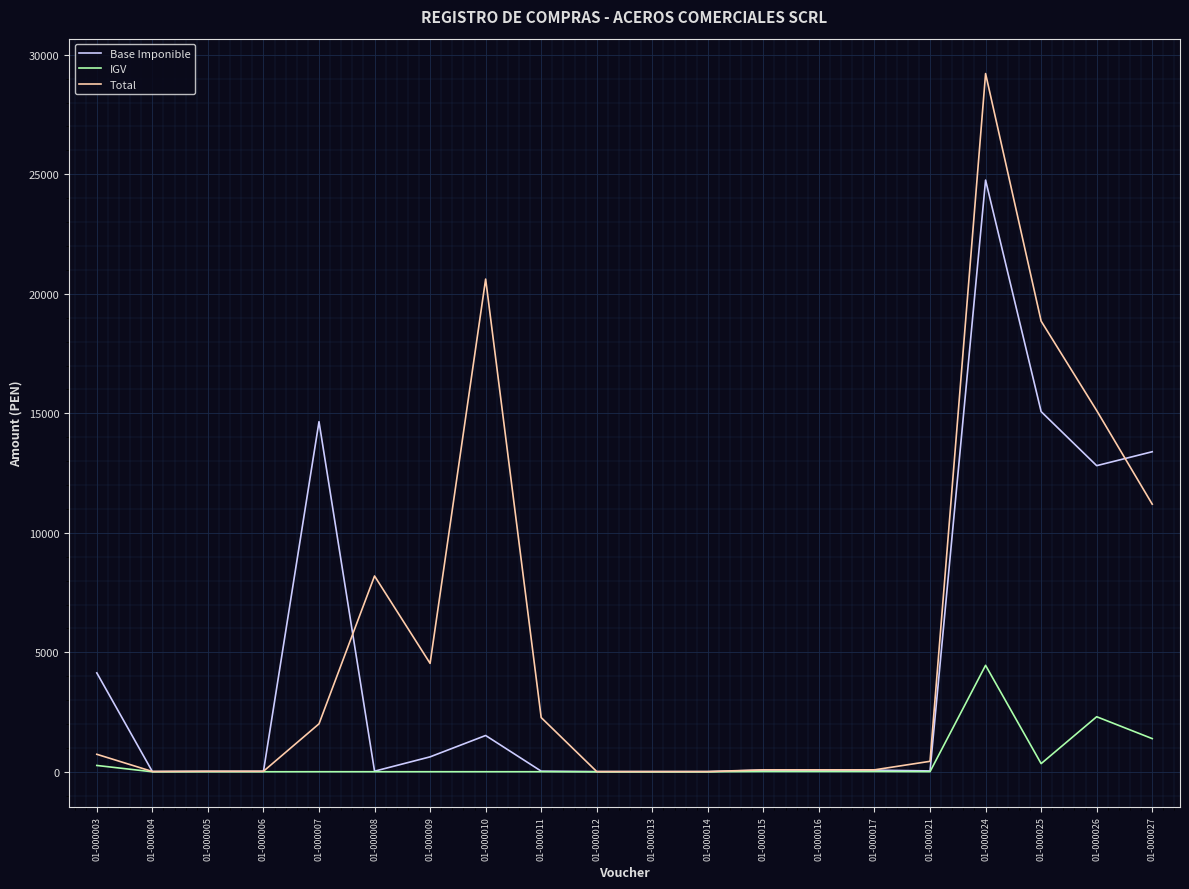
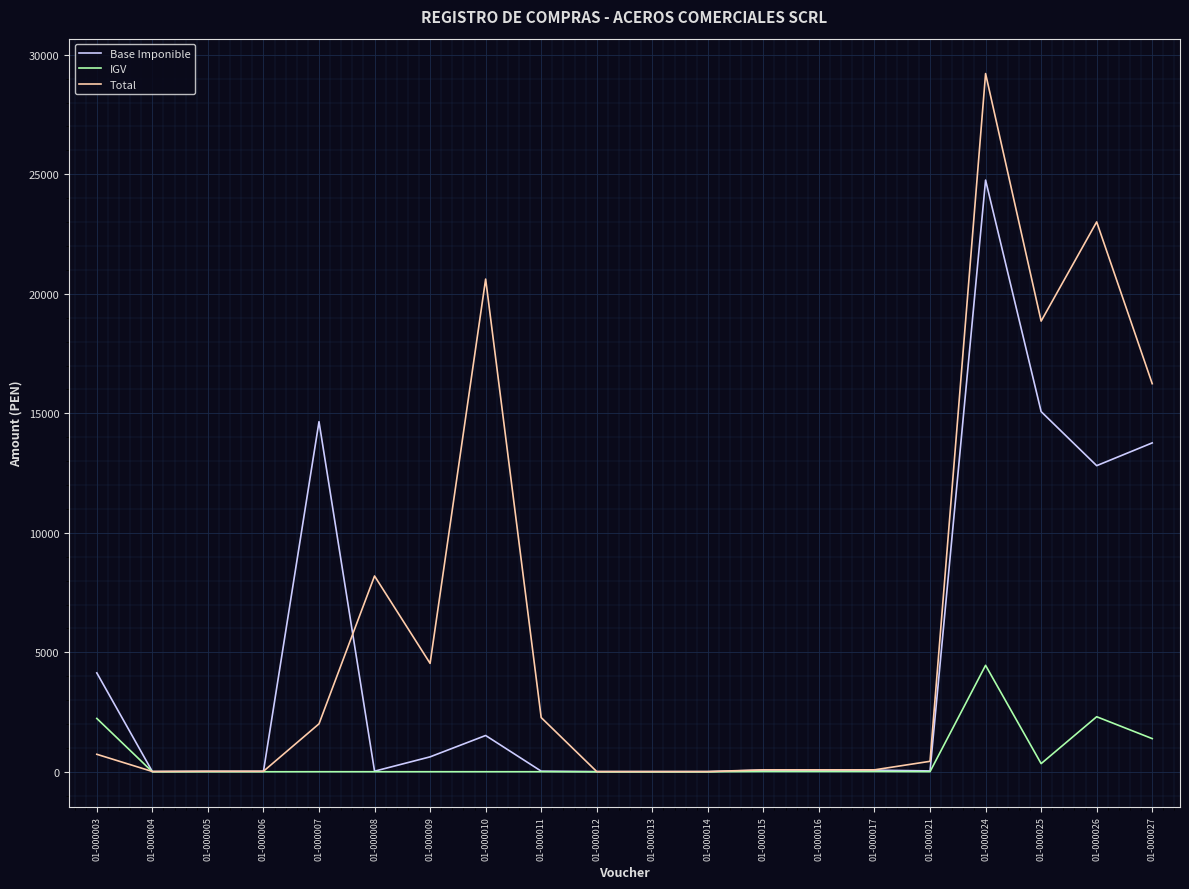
  {
    "Base Imponible": {
      "01-000003": 4100,
      "01-000007": 14600,
      "01-000009": 600,
      "01-000010": 1500,
      "01-000024": 24800,
      "01-000025": 15100,
      "01-000026": 12800,
-     "01-000027": 13400
+     "01-000027": 13800
    },
    "IGV": {
-     "01-000003": 300,
+     "01-000003": 2200,
      "01-000007": 0,
      "01-000009": 0,
      "01-000010": 0,
      "01-000024": 4500,
      "01-000025": 300,
      "01-000026": 2300,
      "01-000027": 1400
    },
    "Total": {
      "01-000003": 700,
      "01-000007": 2000,
      "01-000008": 8200,
      "01-000009": 4500,
      "01-000010": 20600,
      "01-000011": 2300,
      "01-000021": 400,
      "01-000024": 29200,
      "01-000025": 18900,
-     "01-000026": 15100,
-     "01-000027": 11200
+     "01-000026": 23000,
+     "01-000027": 16200
    }
  }
